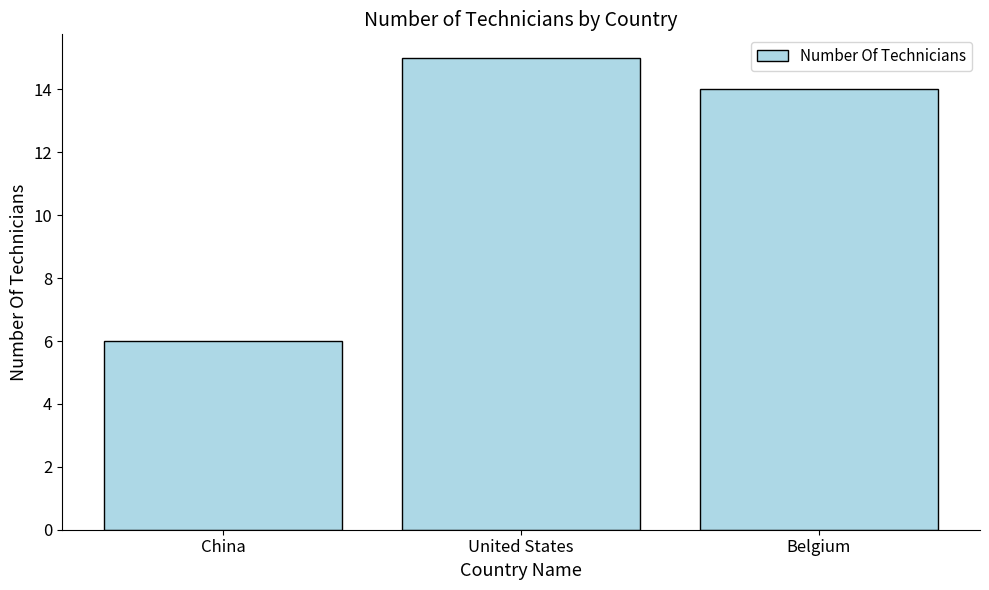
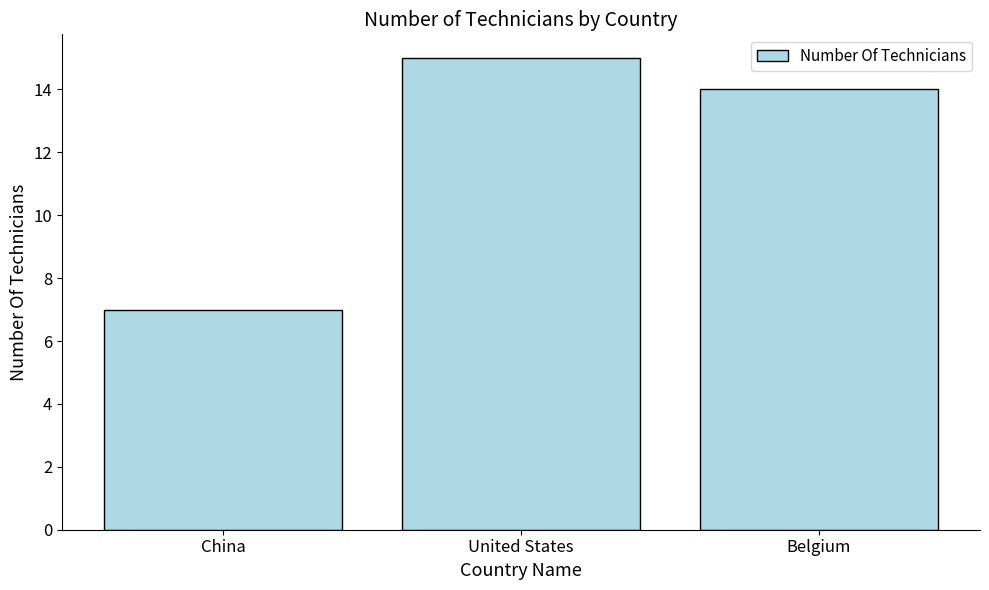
  {
-   "China": 6,
+   "China": 7,
    "United States": 15,
    "Belgium": 14
  }
